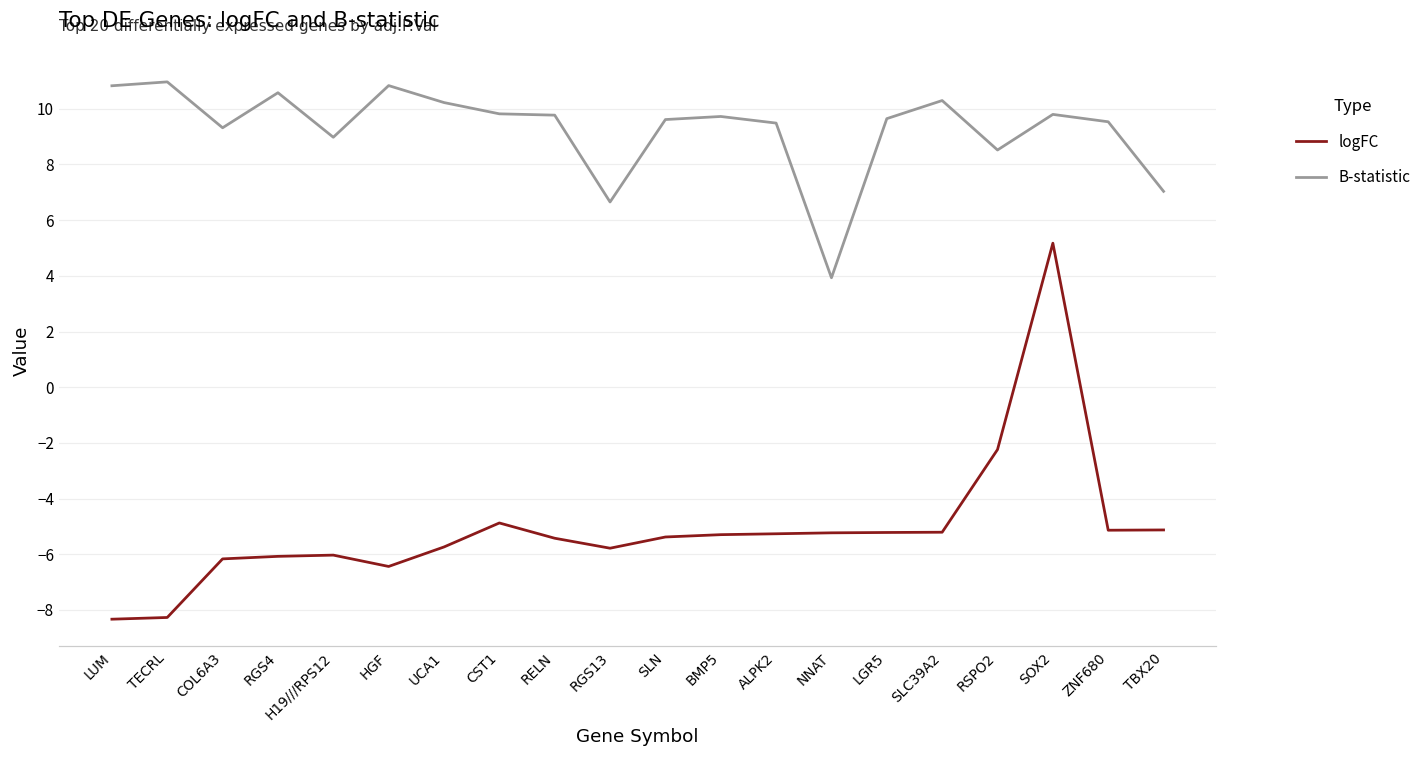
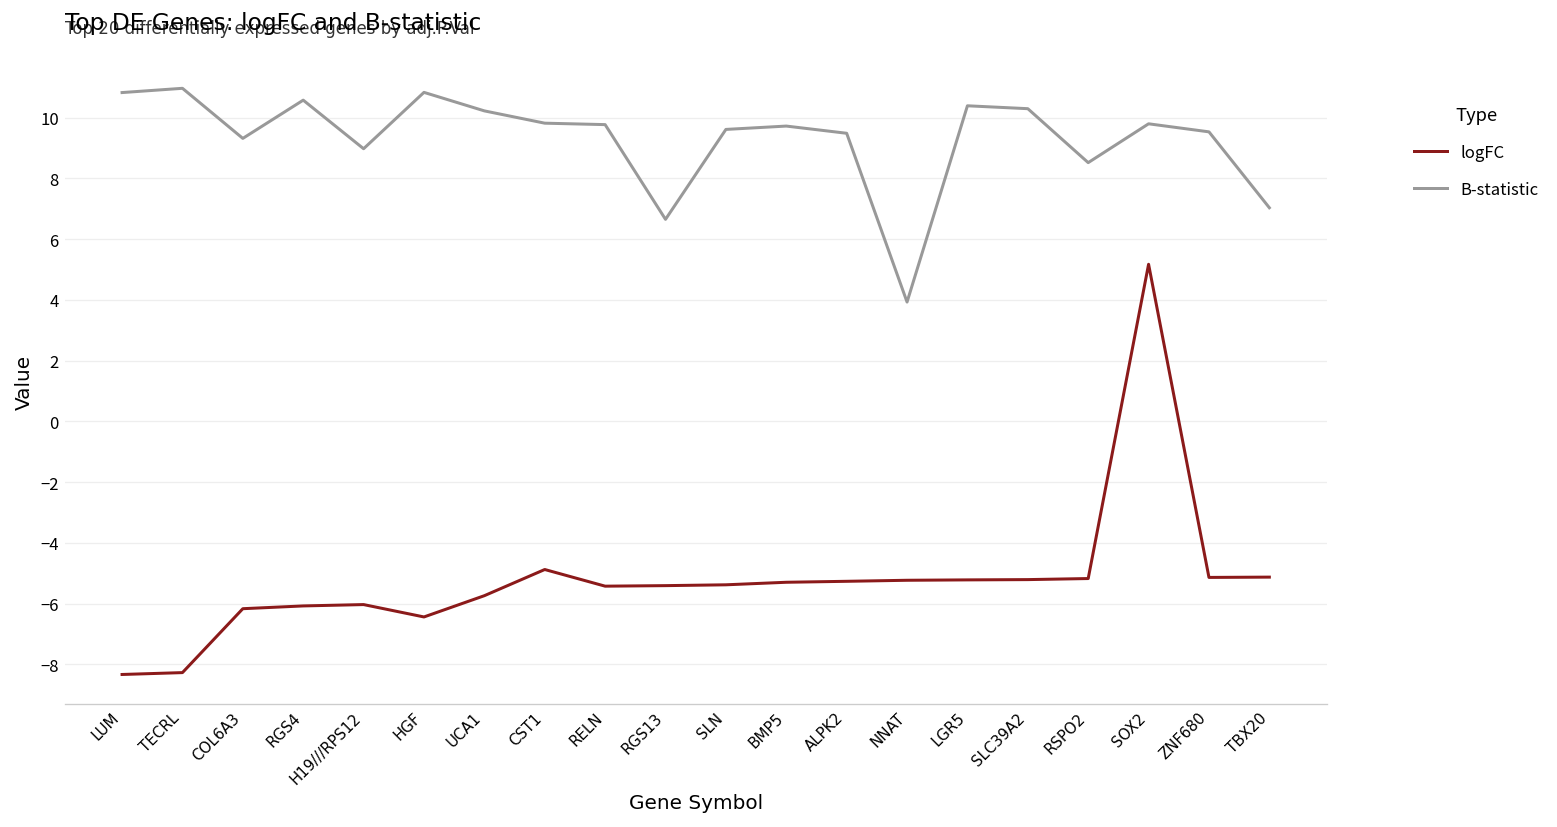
  {
    "logFC": {
      "LUM": -8.3,
      "TECRL": -8.3,
      "COL6A3": -6.2,
      "RGS4": -6.1,
      "H19///RPS12": -6.0,
      "HGF": -6.4,
      "UCA1": -5.7,
      "CST1": -4.9,
      "RELN": -5.4,
-     "RGS13": -5.8,
+     "RGS13": -5.4,
      "SLN": -5.4,
      "BMP5": -5.3,
      "ALPK2": -5.3,
      "NNAT": -5.2,
      "LGR5": -5.2,
      "SLC39A2": -5.2,
-     "RSPO2": -2.2,
+     "RSPO2": -5.2,
      "SOX2": 5.2,
      "ZNF680": -5.1,
      "TBX20": -5.1
    },
    "B-statistic": {
      "LUM": 10.8,
      "TECRL": 11.0,
      "COL6A3": 9.3,
      "RGS4": 10.6,
      "H19///RPS12": 9.0,
      "HGF": 10.8,
      "UCA1": 10.2,
      "CST1": 9.8,
      "RELN": 9.8,
      "RGS13": 6.7,
      "SLN": 9.6,
      "BMP5": 9.7,
      "ALPK2": 9.5,
      "NNAT": 3.9,
-     "LGR5": 9.6,
+     "LGR5": 10.4,
      "SLC39A2": 10.3,
      "RSPO2": 8.5,
      "SOX2": 9.8,
      "ZNF680": 9.5,
      "TBX20": 7.0
    }
  }
